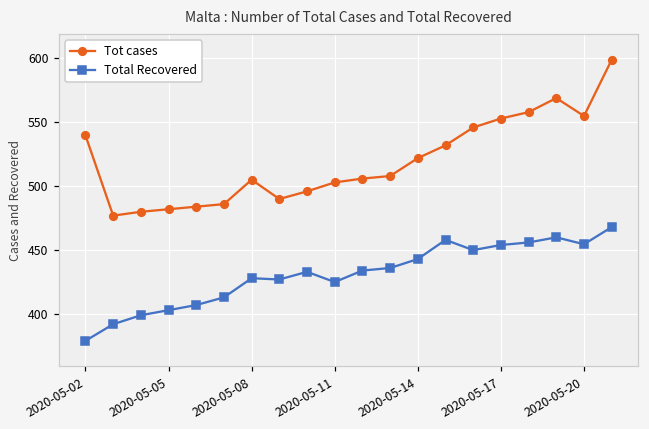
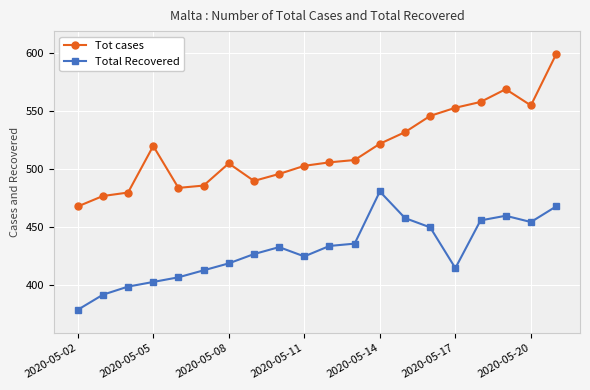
  {
    "Tot cases": {
-     "2020-05-02": 540,
-     "2020-05-05": 482,
+     "2020-05-02": 468,
+     "2020-05-05": 520,
      "2020-05-08": 505,
      "2020-05-11": 503,
      "2020-05-14": 522,
      "2020-05-17": 553,
      "2020-05-20": 555
    },
    "Total Recovered": {
      "2020-05-02": 379,
      "2020-05-05": 403,
-     "2020-05-08": 428,
+     "2020-05-08": 419,
      "2020-05-11": 425,
-     "2020-05-14": 443,
-     "2020-05-17": 454,
+     "2020-05-14": 481,
+     "2020-05-17": 415,
      "2020-05-20": 455
    }
  }
